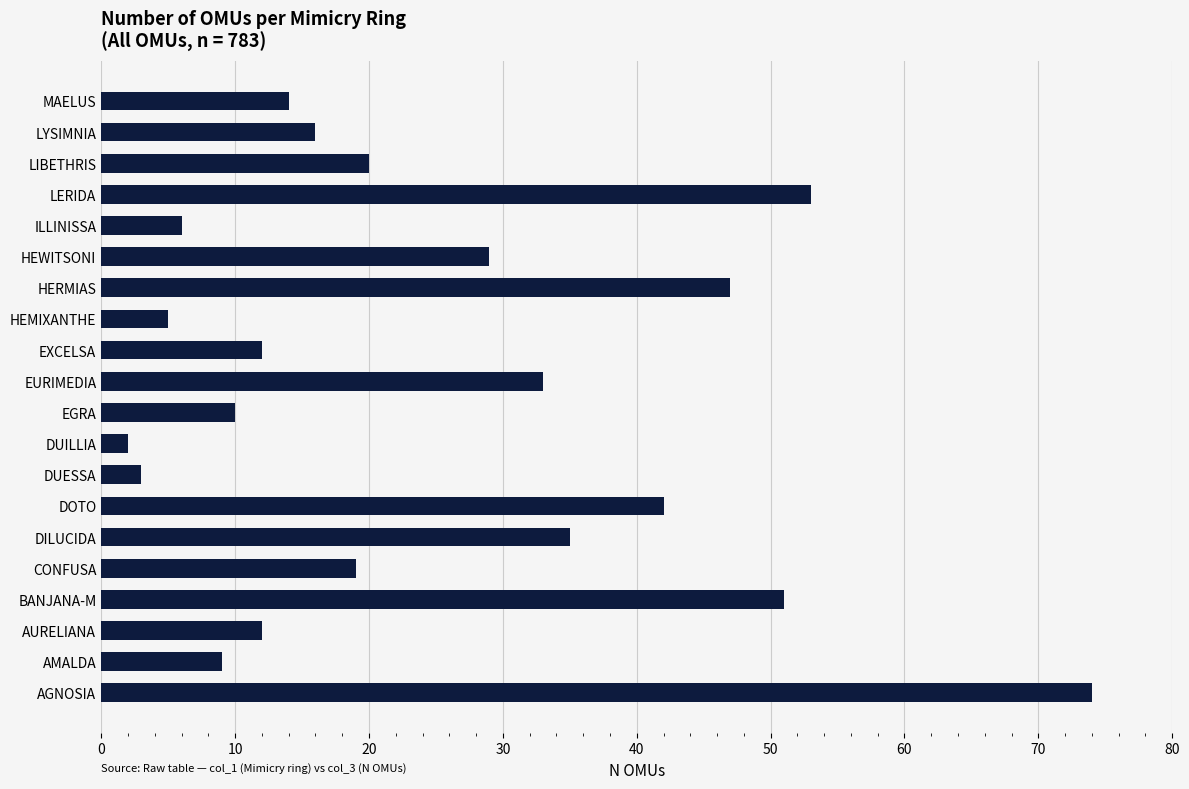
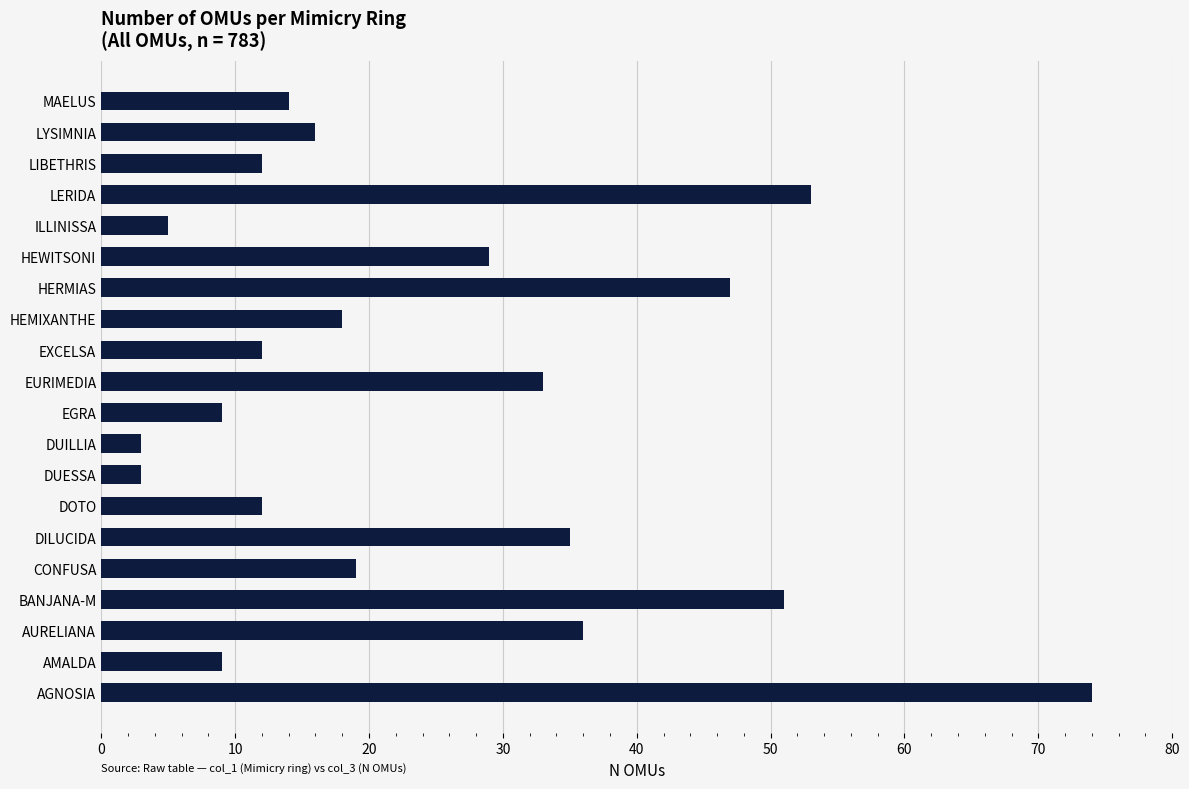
  {
    "MAELUS": 14,
    "LYSIMNIA": 16,
-   "LIBETHRIS": 20,
+   "LIBETHRIS": 12,
    "LERIDA": 53,
-   "ILLINISSA": 6,
+   "ILLINISSA": 5,
    "HEWITSONI": 29,
    "HERMIAS": 47,
-   "HEMIXANTHE": 5,
+   "HEMIXANTHE": 18,
    "EXCELSA": 12,
    "EURIMEDIA": 33,
-   "EGRA": 10,
-   "DUILLIA": 2,
+   "EGRA": 9,
+   "DUILLIA": 3,
    "DUESSA": 3,
-   "DOTO": 42,
+   "DOTO": 12,
    "DILUCIDA": 35,
    "CONFUSA": 19,
    "BANJANA-M": 51,
-   "AURELIANA": 12,
+   "AURELIANA": 36,
    "AMALDA": 9,
    "AGNOSIA": 74
  }
